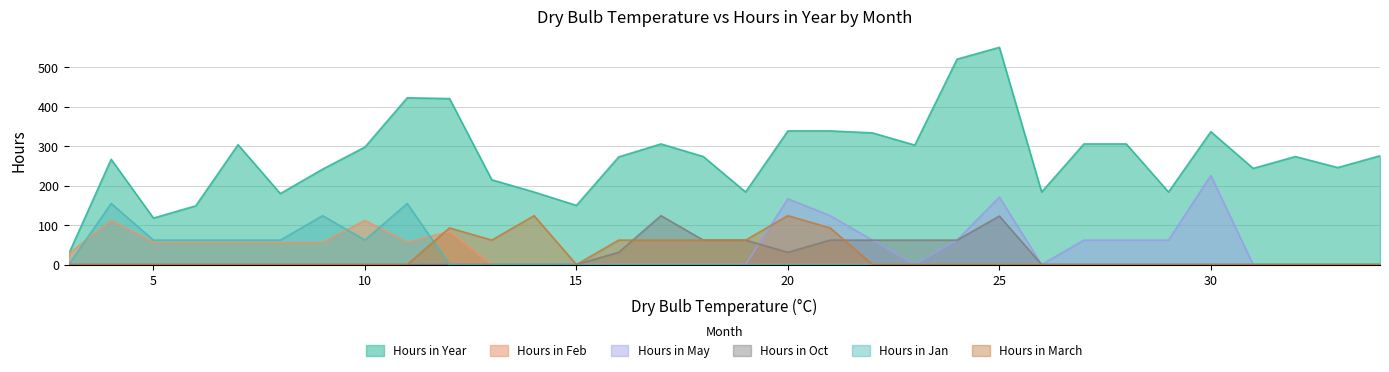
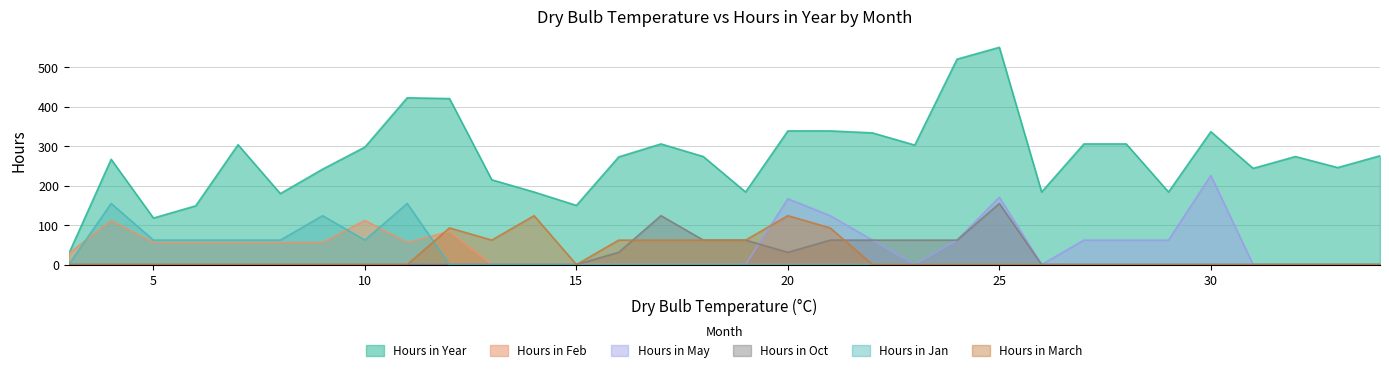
  {
    "Hours in May": {
      "20": 170,
      "25": 170,
      "30": 230
    },
    "Hours in Oct": {
      "20": 30,
-     "25": 120
+     "25": 160
    }
  }
